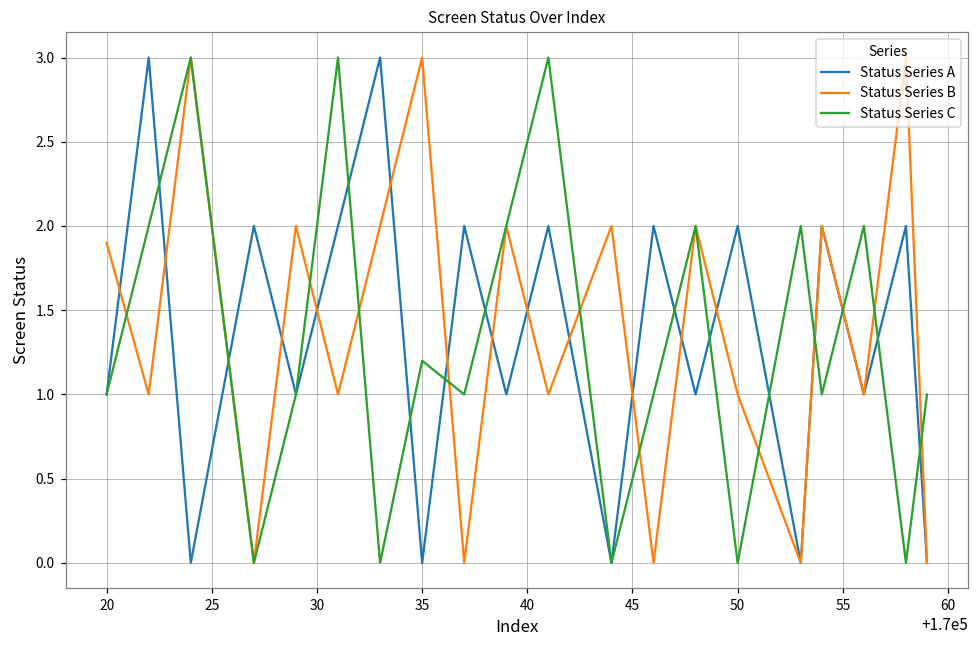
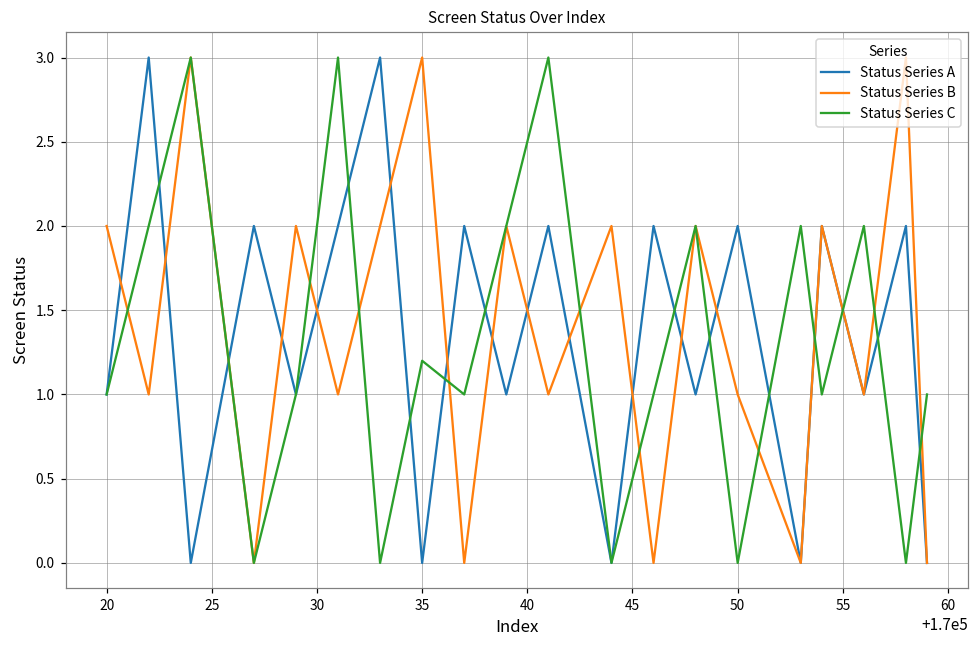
  {
    "Status Series A": {
      "35": 0.0,
      "50": 2.0
    },
    "Status Series B": {
-     "20": 1.9,
+     "20": 2.0,
      "35": 3.0,
      "50": 1.0
    },
    "Status Series C": {
      "35": 1.2,
      "50": 0.0
    }
  }
